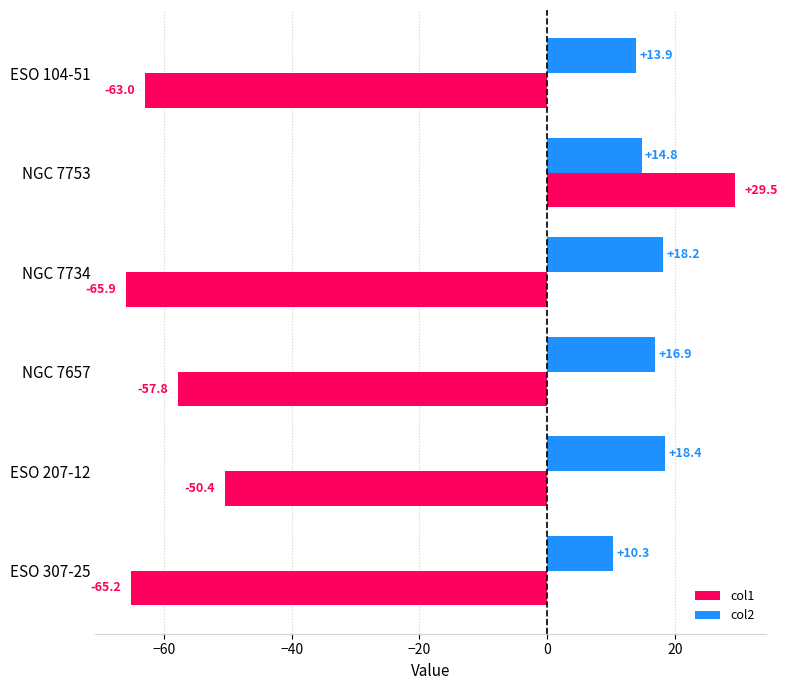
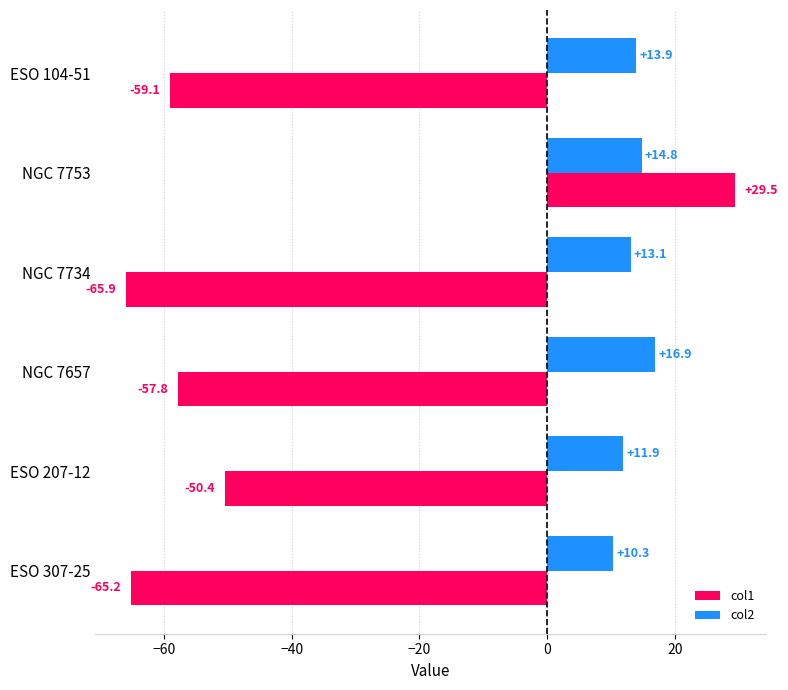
  {
    "col1": {
-     "ESO 104-51": "-63.0",
+     "ESO 104-51": "-59.1",
      "NGC 7753": "+29.5",
      "NGC 7734": "-65.9",
      "NGC 7657": "-57.8",
      "ESO 207-12": "-50.4",
      "ESO 307-25": "-65.2"
    },
    "col2": {
      "ESO 104-51": "+13.9",
      "NGC 7753": "+14.8",
-     "NGC 7734": "+18.2",
+     "NGC 7734": "+13.1",
      "NGC 7657": "+16.9",
-     "ESO 207-12": "+18.4",
+     "ESO 207-12": "+11.9",
      "ESO 307-25": "+10.3"
    }
  }
